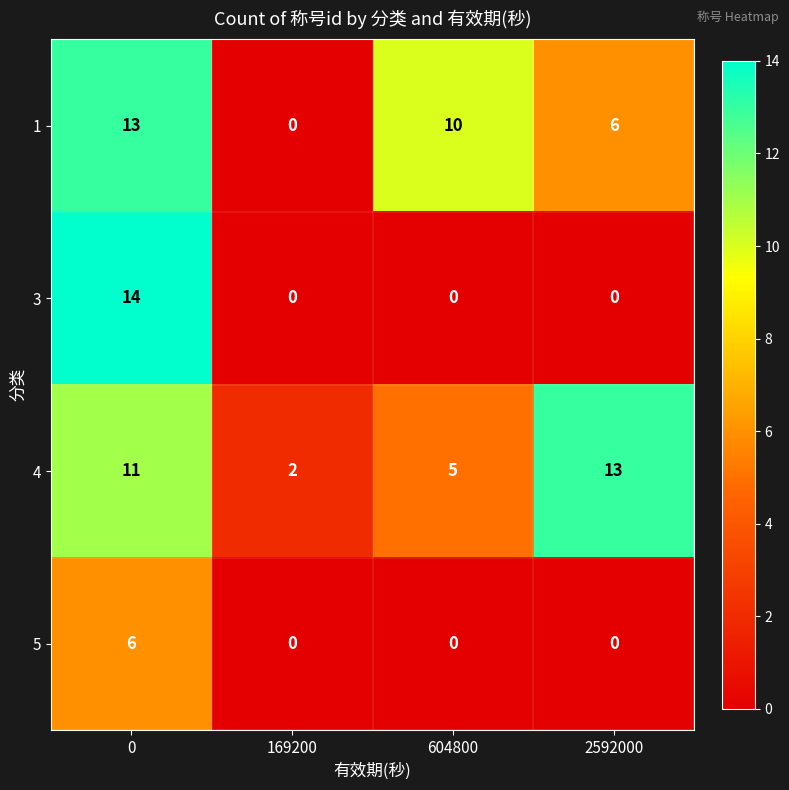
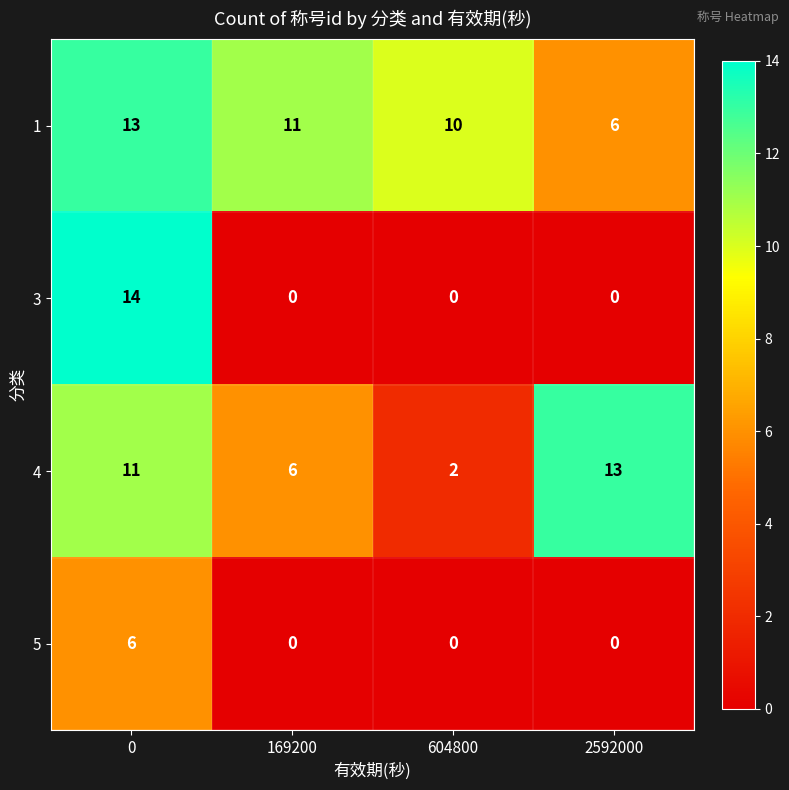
  {
    "1": {
      "0": 13,
-     "169200": 0,
+     "169200": 11,
      "604800": 10,
      "2592000": 6
    },
    "3": {
      "0": 14,
      "169200": 0,
      "604800": 0,
      "2592000": 0
    },
    "4": {
      "0": 11,
-     "169200": 2,
-     "604800": 5,
+     "169200": 6,
+     "604800": 2,
      "2592000": 13
    },
    "5": {
      "0": 6,
      "169200": 0,
      "604800": 0,
      "2592000": 0
    }
  }
